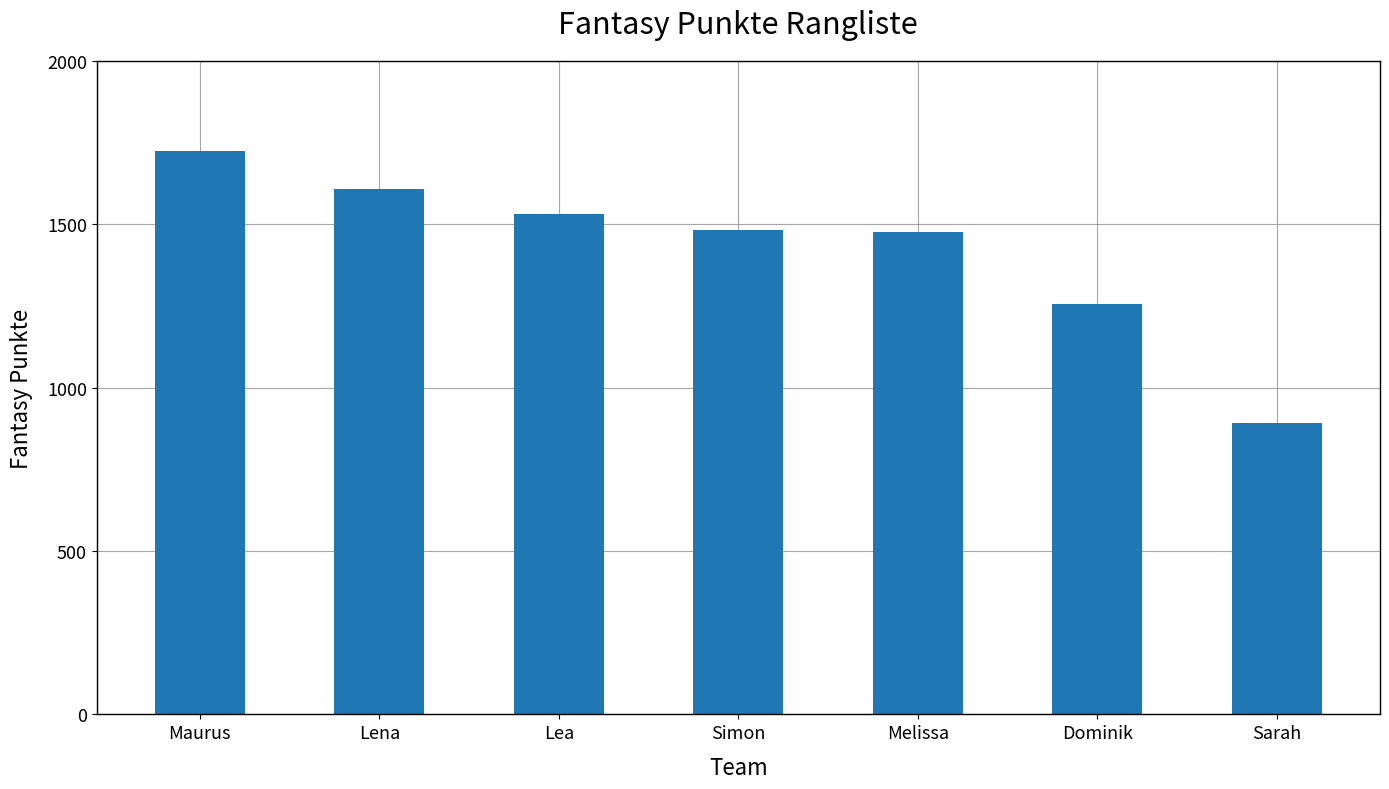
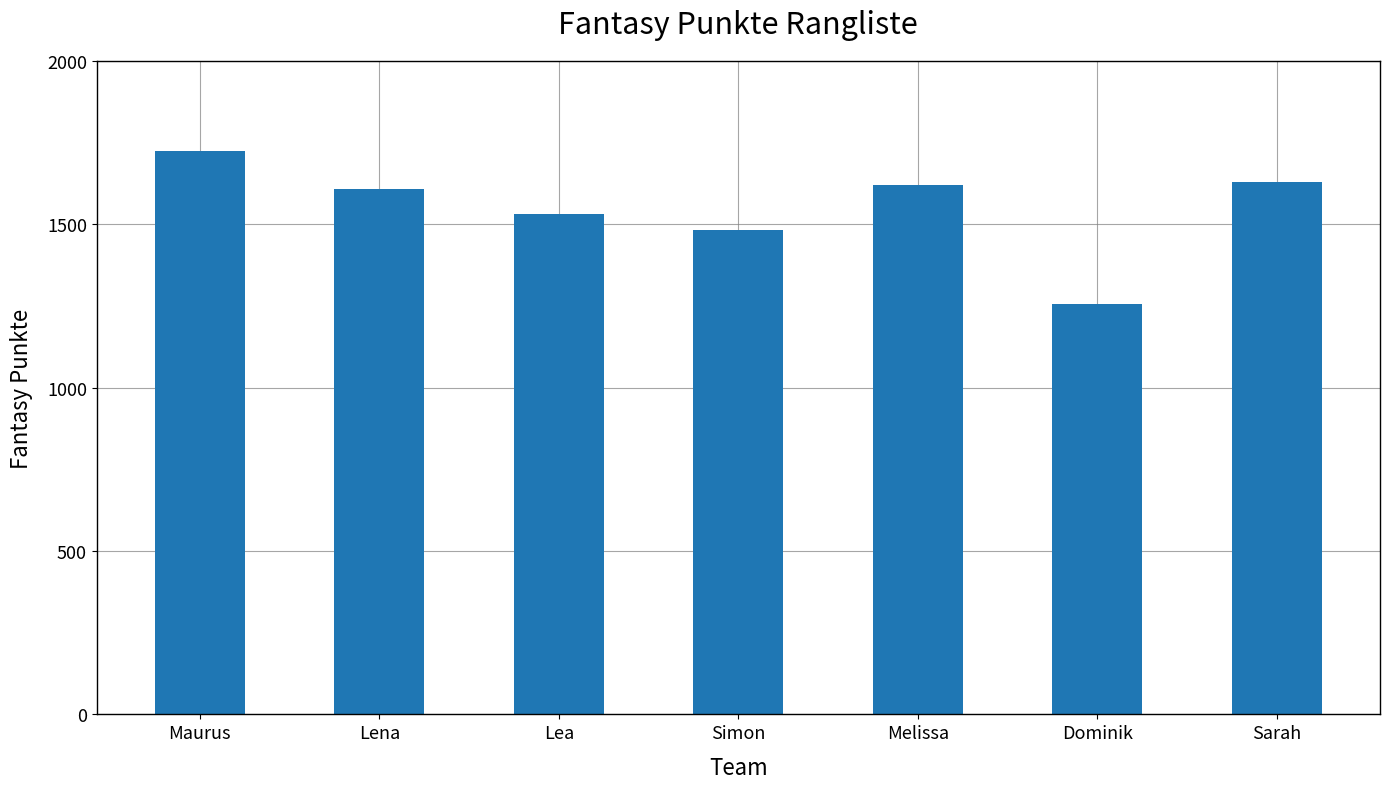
  {
    "Maurus": 1720,
    "Lena": 1610,
    "Lea": 1530,
    "Simon": 1480,
-   "Melissa": 1480,
+   "Melissa": 1620,
    "Dominik": 1260,
-   "Sarah": 890
+   "Sarah": 1630
  }
